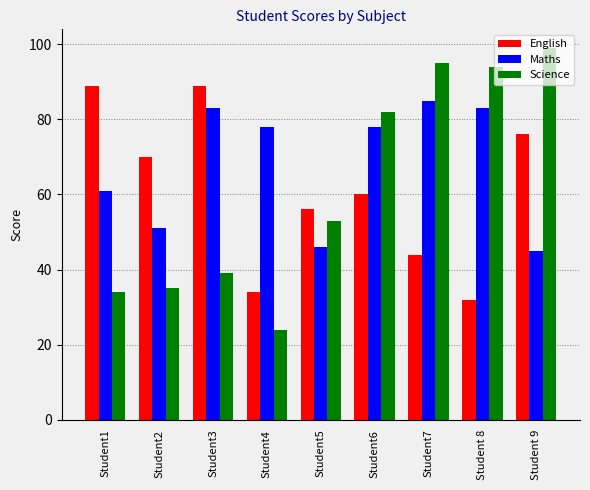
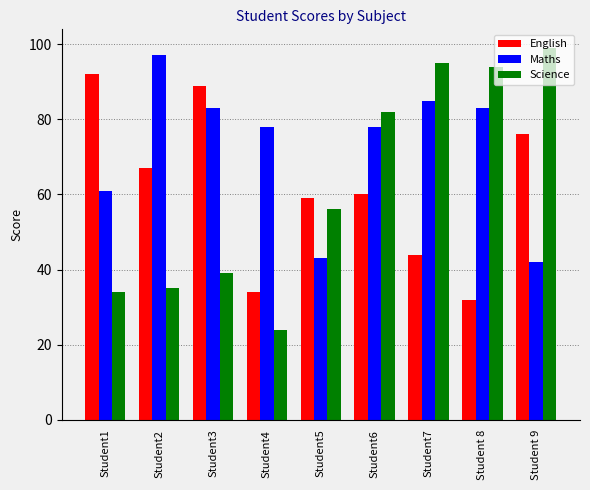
  {
    "English": {
-     "Student1": 89,
-     "Student2": 70,
+     "Student1": 92,
+     "Student2": 67,
      "Student3": 89,
      "Student4": 34,
-     "Student5": 56,
+     "Student5": 59,
      "Student6": 60,
      "Student7": 44,
      "Student 8": 32,
      "Student 9": 76
    },
    "Maths": {
      "Student1": 61,
-     "Student2": 51,
+     "Student2": 97,
      "Student3": 83,
      "Student4": 78,
-     "Student5": 46,
+     "Student5": 43,
      "Student6": 78,
      "Student7": 85,
      "Student 8": 83,
-     "Student 9": 45
+     "Student 9": 42
    },
    "Science": {
      "Student1": 34,
      "Student2": 35,
      "Student3": 39,
      "Student4": 24,
-     "Student5": 53,
+     "Student5": 56,
      "Student6": 82,
      "Student7": 95
    }
  }
